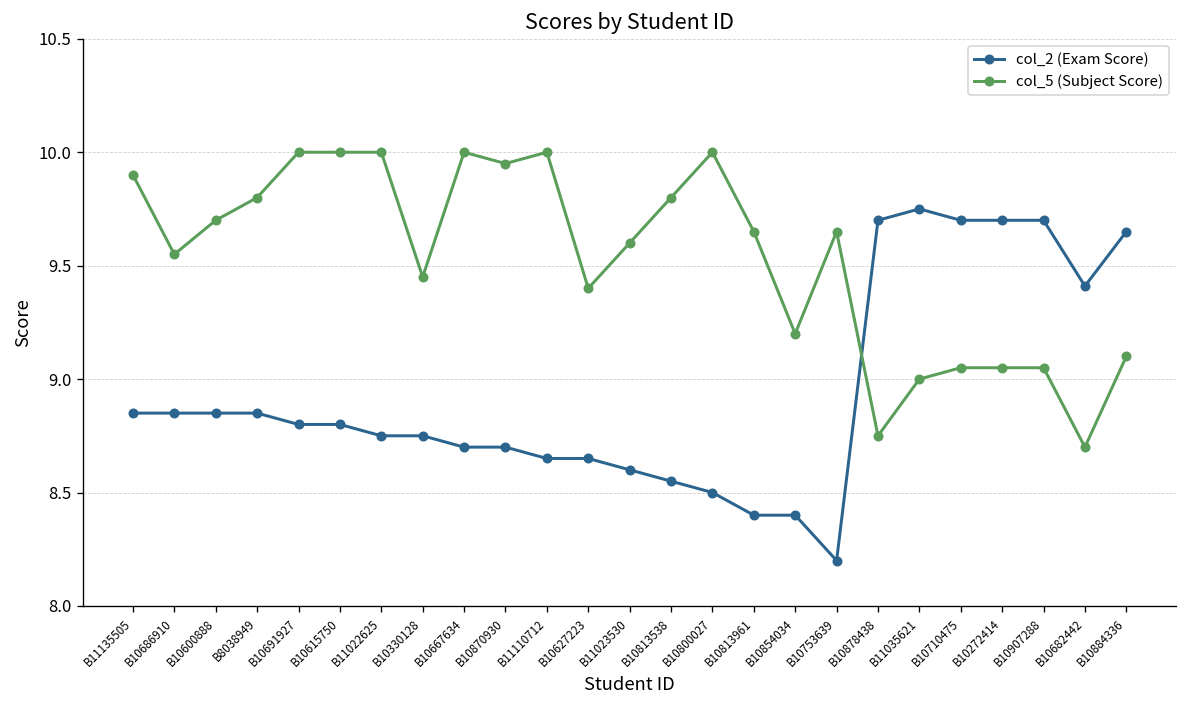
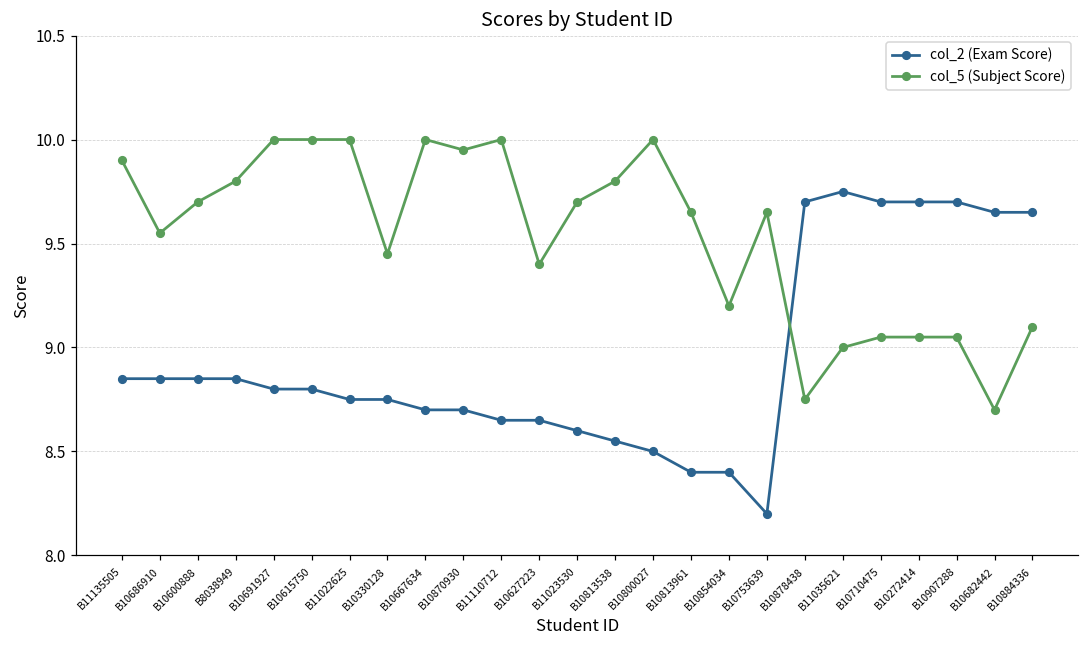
  {
    "col_2 (Exam Score)": {
      "B11135505": 8.85,
      "B10686910": 8.85,
      "B10600888": 8.85,
      "B8038949": 8.85,
      "B10691927": 8.80,
      "B10615750": 8.80,
      "B11022625": 8.75,
      "B10330128": 8.75,
      "B10667634": 8.70,
      "B10870930": 8.70,
      "B11110712": 8.65,
      "B10627223": 8.65,
      "B11023530": 8.60,
      "B10813538": 8.55,
      "B10800027": 8.50,
      "B10813961": 8.40,
      "B10854034": 8.40,
      "B10753639": 8.20,
      "B10878438": 9.70,
      "B11035621": 9.75,
      "B10710475": 9.70,
      "B10272414": 9.70,
      "B10907288": 9.70,
-     "B10682442": 9.41,
+     "B10682442": 9.65,
      "B10884336": 9.65
    },
    "col_5 (Subject Score)": {
      "B11135505": 9.9,
      "B10686910": 9.55,
      "B10600888": 9.7,
      "B8038949": 9.8,
      "B10691927": 10.0,
      "B10615750": 10.0,
      "B11022625": 10.0,
      "B10330128": 9.45,
      "B10667634": 10.0,
      "B10870930": 9.95,
      "B11110712": 10.0,
      "B10627223": 9.4,
-     "B11023530": 9.6,
+     "B11023530": 9.7,
      "B10813538": 9.8,
      "B10800027": 10.0,
      "B10813961": 9.65,
      "B10854034": 9.2,
      "B10753639": 9.65,
      "B10878438": 8.75,
      "B11035621": 9.0,
      "B10710475": 9.05,
      "B10272414": 9.05,
      "B10907288": 9.05,
      "B10682442": 8.7,
      "B10884336": 9.1
    }
  }
